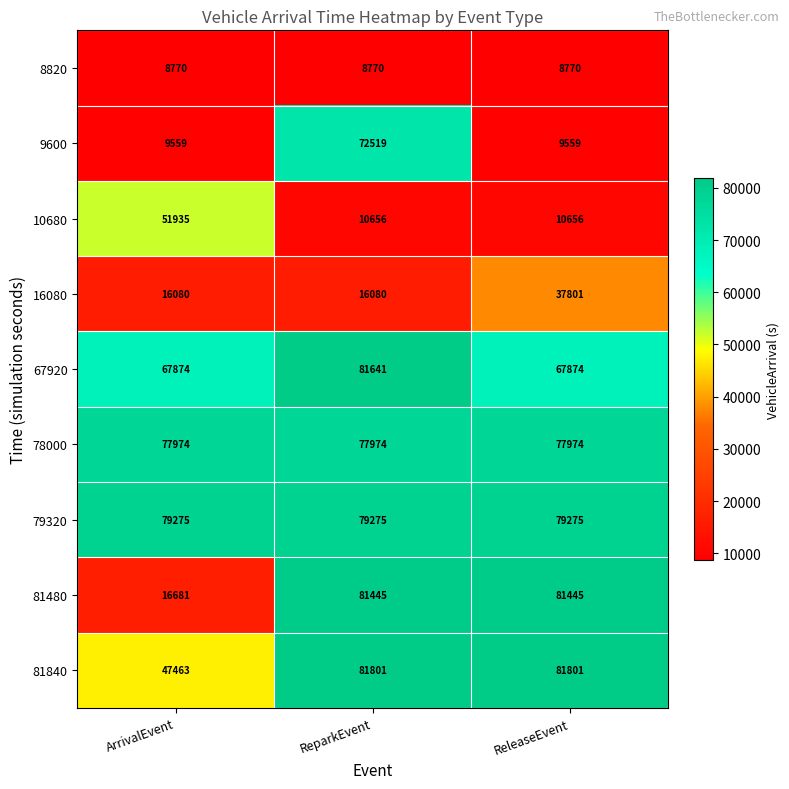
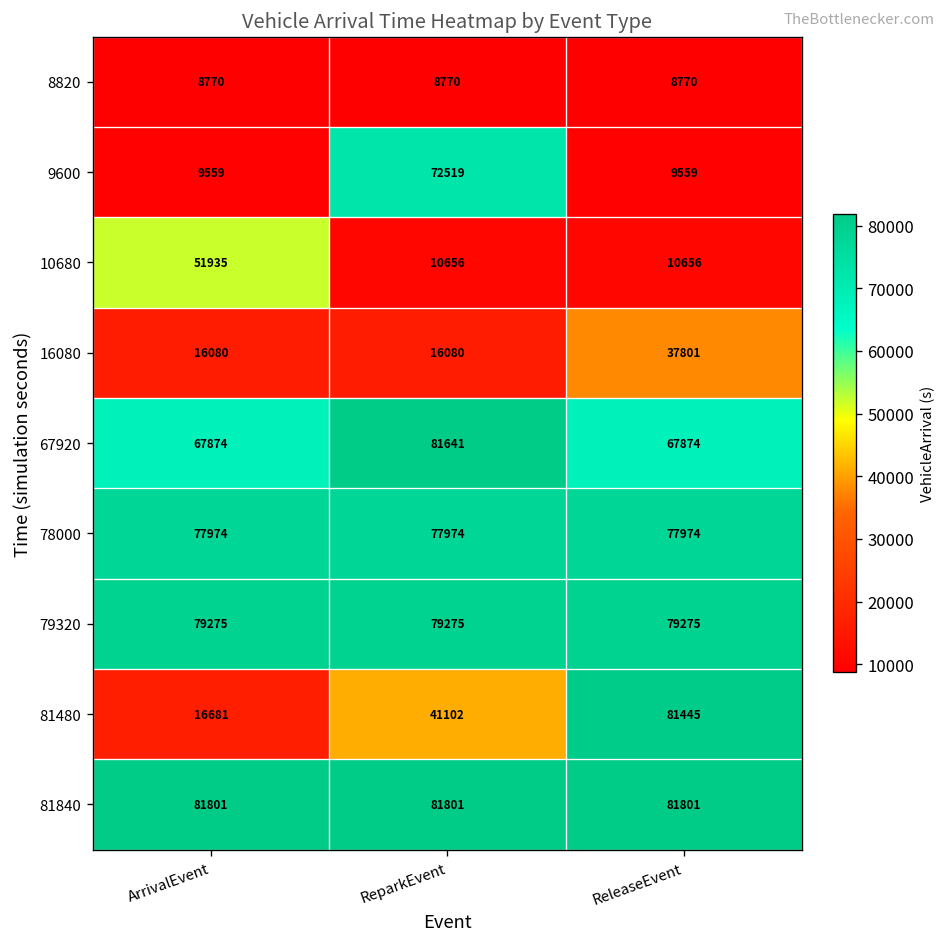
  {
    "8820": {
      "ArrivalEvent": 8770,
      "ReparkEvent": 8770,
      "ReleaseEvent": 8770
    },
    "9600": {
      "ArrivalEvent": 9559,
      "ReparkEvent": 72519,
      "ReleaseEvent": 9559
    },
    "10680": {
      "ArrivalEvent": 51935,
      "ReparkEvent": 10656,
      "ReleaseEvent": 10656
    },
    "16080": {
      "ArrivalEvent": 16080,
      "ReparkEvent": 16080,
      "ReleaseEvent": 37801
    },
    "67920": {
      "ArrivalEvent": 67874,
      "ReparkEvent": 81641,
      "ReleaseEvent": 67874
    },
    "78000": {
      "ArrivalEvent": 77974,
      "ReparkEvent": 77974,
      "ReleaseEvent": 77974
    },
    "79320": {
      "ArrivalEvent": 79275,
      "ReparkEvent": 79275,
      "ReleaseEvent": 79275
    },
    "81480": {
      "ArrivalEvent": 16681,
-     "ReparkEvent": 81445,
+     "ReparkEvent": 41102,
      "ReleaseEvent": 81445
    },
    "81840": {
-     "ArrivalEvent": 47463,
+     "ArrivalEvent": 81801,
      "ReparkEvent": 81801,
      "ReleaseEvent": 81801
    }
  }
